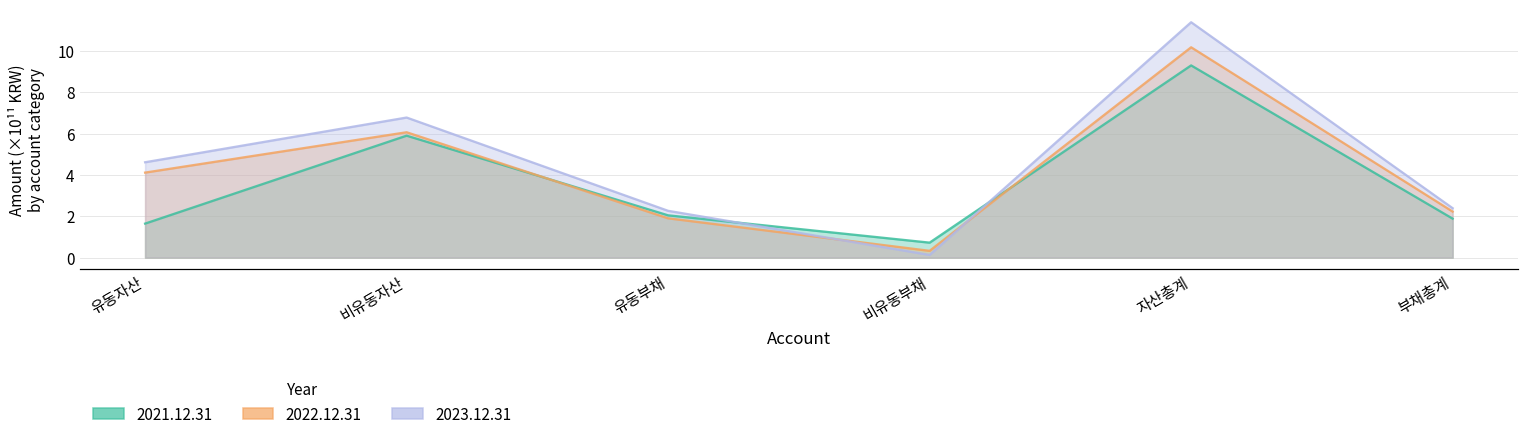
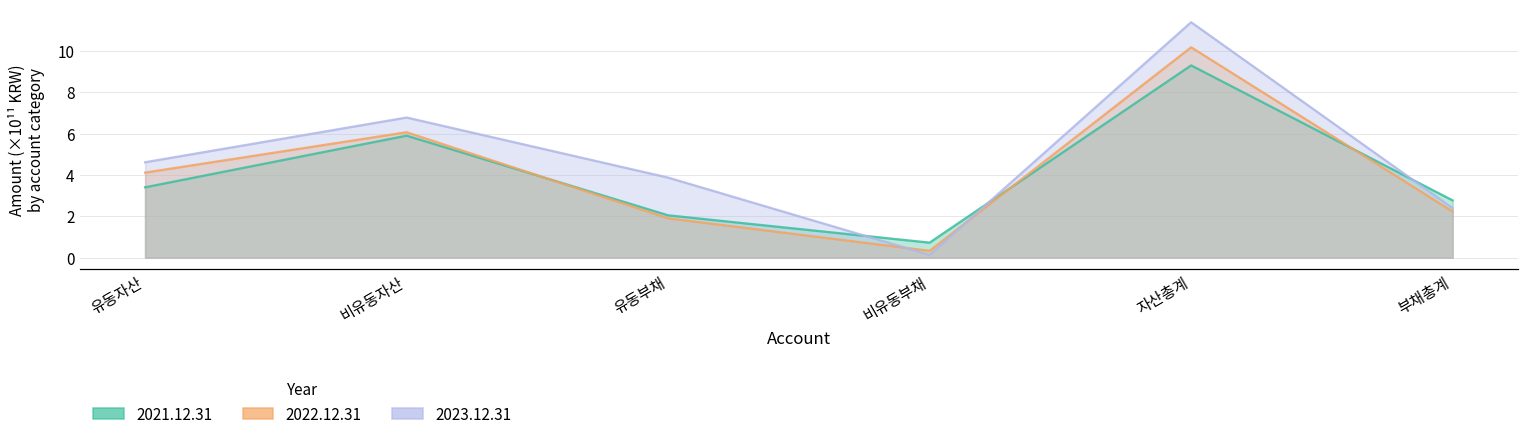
  {
    "2021.12.31": {
-     "유동자산": 1.6,
+     "유동자산": 3.4,
      "비유동자산": 5.9,
      "유동부채": 2.0,
      "비유동부채": 0.7,
      "자산총계": 9.3,
-     "부채총계": 1.9
+     "부채총계": 2.8
    },
    "2022.12.31": {
      "유동자산": 4.1,
      "비유동자산": 6.1,
      "유동부채": 1.9,
      "비유동부채": 0.3,
      "자산총계": 10.2,
      "부채총계": 2.2
    },
    "2023.12.31": {
      "유동자산": 4.6,
      "비유동자산": 6.8,
-     "유동부채": 2.3,
+     "유동부채": 3.9,
      "비유동부채": 0.1,
      "자산총계": 11.4,
      "부채총계": 2.4
    }
  }
